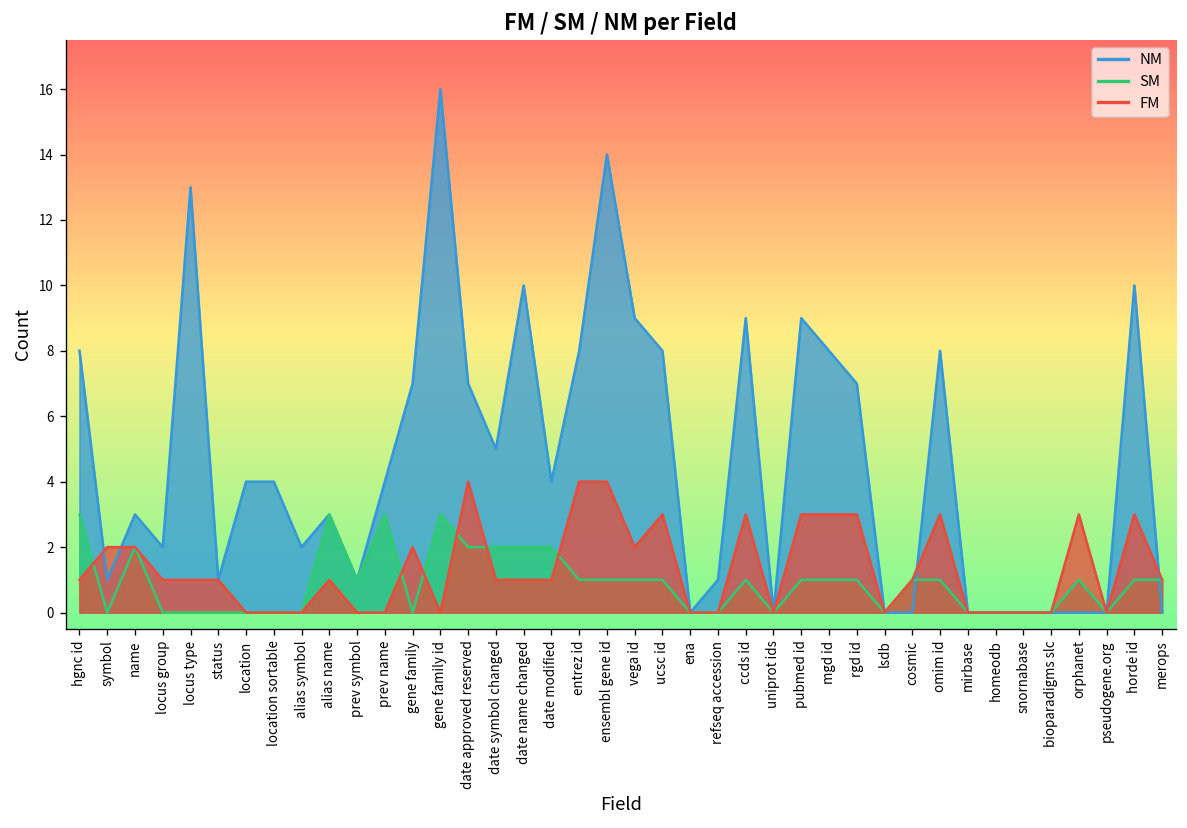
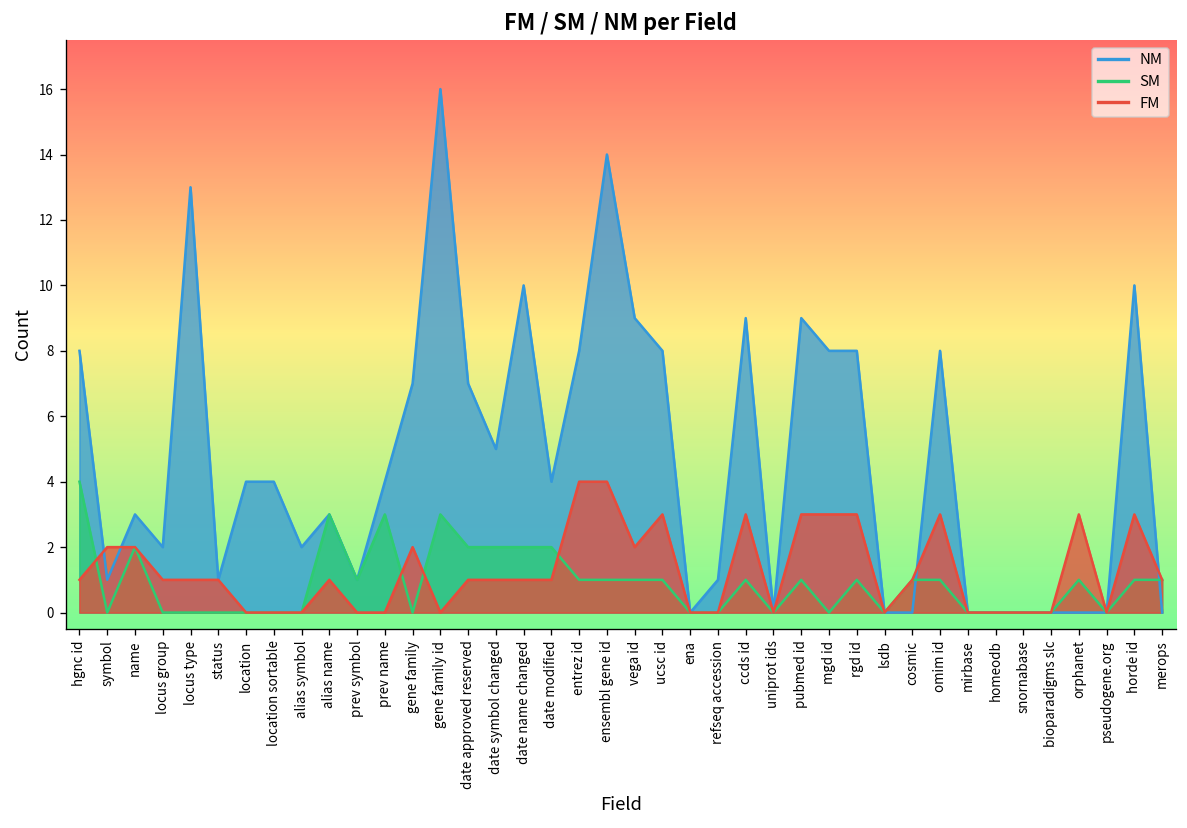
  {
    "NM": {
      "hgnc id": 8,
      "symbol": 1,
      "name": 3,
      "locus group": 2,
      "locus type": 13,
      "location": 4,
      "location sortable": 4,
      "alias symbol": 2,
      "prev name": 4,
      "gene family": 7,
      "gene family id": 16,
      "date approved reserved": 7,
      "date symbol changed": 5,
      "date name changed": 10,
      "date modified": 4,
      "entrez id": 8,
      "ensembl gene id": 14,
      "vega id": 9,
      "ucsc id": 8,
      "refseq accession": 1,
      "ccds id": 9,
      "pubmed id": 9,
      "mgd id": 8,
-     "rgd id": 7,
+     "rgd id": 8,
      "cosmic": 0,
      "omim id": 8,
      "orphanet": 0,
      "horde id": 10,
      "merops": 0
    },
    "SM": {
-     "hgnc id": 3,
+     "hgnc id": 4,
      "symbol": 0,
      "locus group": 0,
      "locus type": 0,
      "status": 0,
      "prev name": 3,
      "gene family": 0,
      "gene family id": 3,
      "date approved reserved": 2,
      "date symbol changed": 2,
      "date name changed": 2,
      "date modified": 2,
      "entrez id": 1,
      "ensembl gene id": 1,
      "vega id": 1,
      "ucsc id": 1,
      "ccds id": 1,
      "pubmed id": 1,
-     "mgd id": 1,
+     "mgd id": 0,
      "rgd id": 1,
      "omim id": 1,
      "orphanet": 1,
      "horde id": 1
    },
    "FM": {
      "hgnc id": 1,
      "symbol": 2,
      "locus group": 1,
      "locus type": 1,
      "alias name": 1,
      "prev symbol": 0,
      "prev name": 0,
      "gene family": 2,
      "gene family id": 0,
-     "date approved reserved": 4,
+     "date approved reserved": 1,
      "date symbol changed": 1,
      "date name changed": 1,
      "date modified": 1,
      "entrez id": 4,
      "ensembl gene id": 4,
      "vega id": 2,
      "ucsc id": 3,
      "ccds id": 3,
      "pubmed id": 3,
      "mgd id": 3,
      "rgd id": 3,
      "omim id": 3,
      "orphanet": 3,
      "horde id": 3
    }
  }
